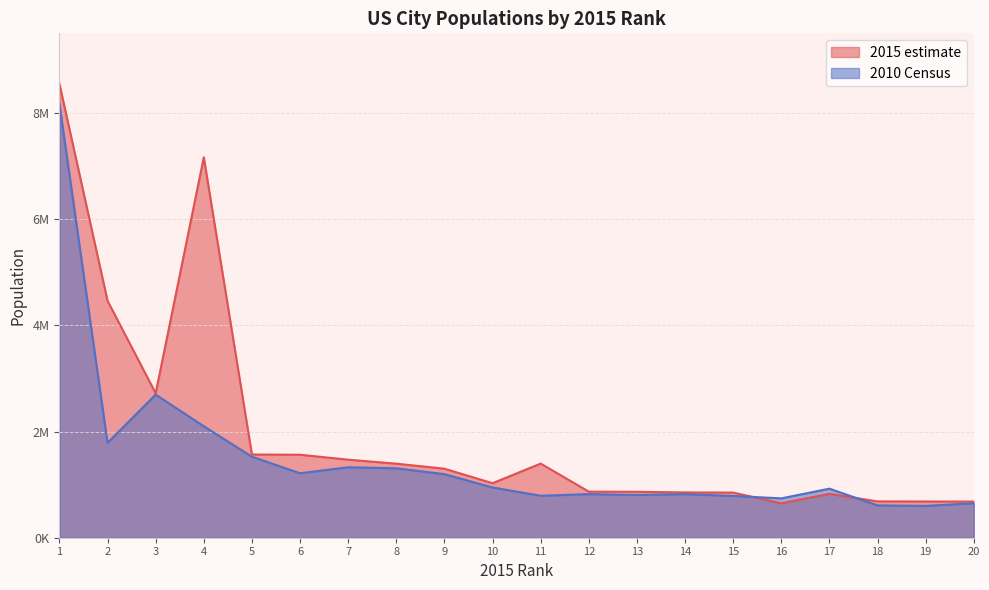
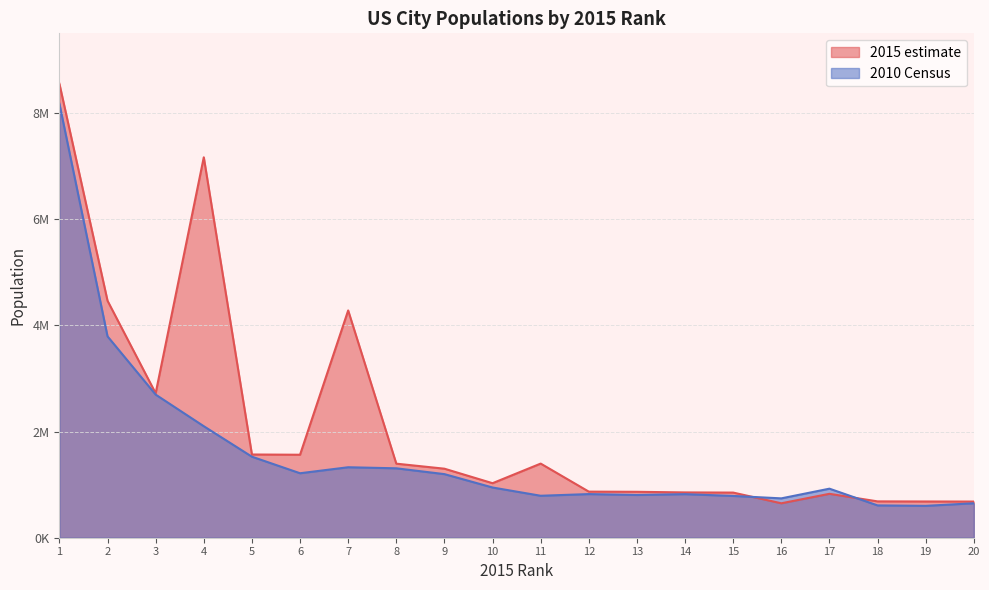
  {
    "2015 estimate": {
      "1": 8600000,
      "2": 4500000,
      "4": 7200000,
      "6": 1600000,
-     "7": 1500000,
+     "7": 4300000,
      "8": 1400000,
      "9": 1300000,
      "10": 1000000,
      "11": 1400000,
      "13": 900000,
      "15": 900000,
      "16": 600000,
      "17": 800000,
      "18": 700000,
      "19": 700000
    },
    "2010 Census": {
      "1": 8200000,
-     "2": 1800000,
+     "2": 3800000,
      "4": 2100000,
      "6": 1200000,
      "7": 1300000,
      "8": 1300000,
      "9": 1200000,
      "10": 900000,
      "11": 800000,
      "13": 800000,
      "15": 800000,
      "16": 700000,
      "17": 900000,
      "18": 600000,
      "19": 600000
    }
  }
